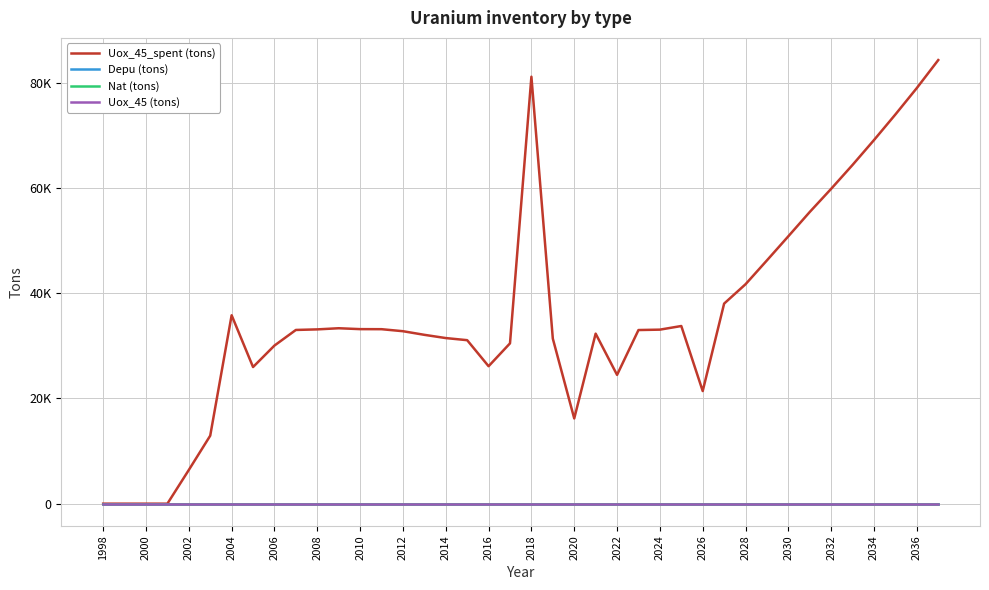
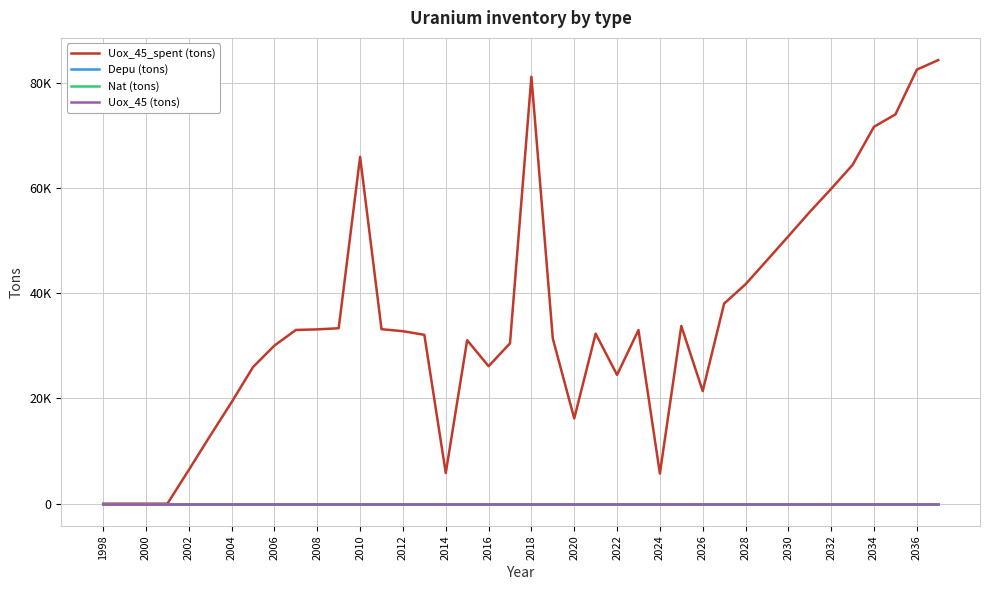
  {
    "Uox_45_spent (tons)": {
      "2002": 6000,
-     "2004": 36000,
+     "2004": 19000,
      "2006": 30000,
      "2008": 33000,
-     "2010": 33000,
+     "2010": 66000,
      "2012": 33000,
-     "2014": 31000,
+     "2014": 6000,
      "2016": 26000,
      "2018": 81000,
      "2020": 16000,
      "2022": 24000,
-     "2024": 33000,
+     "2024": 6000,
      "2026": 21000,
      "2028": 42000,
      "2030": 51000,
      "2032": 60000,
-     "2034": 69000,
-     "2036": 79000
+     "2034": 72000,
+     "2036": 82000
    },
    "Uox_45 (tons)": {
      "2002": 0,
      "2004": 0,
      "2006": 0,
      "2008": 0,
      "2010": 0,
      "2012": 0,
      "2014": 0,
      "2016": 0,
      "2018": 0,
      "2020": 0,
      "2022": 0,
      "2024": 0,
      "2026": 0,
      "2028": 0,
      "2030": 0,
      "2032": 0,
      "2034": 0,
      "2036": 0
    }
  }
